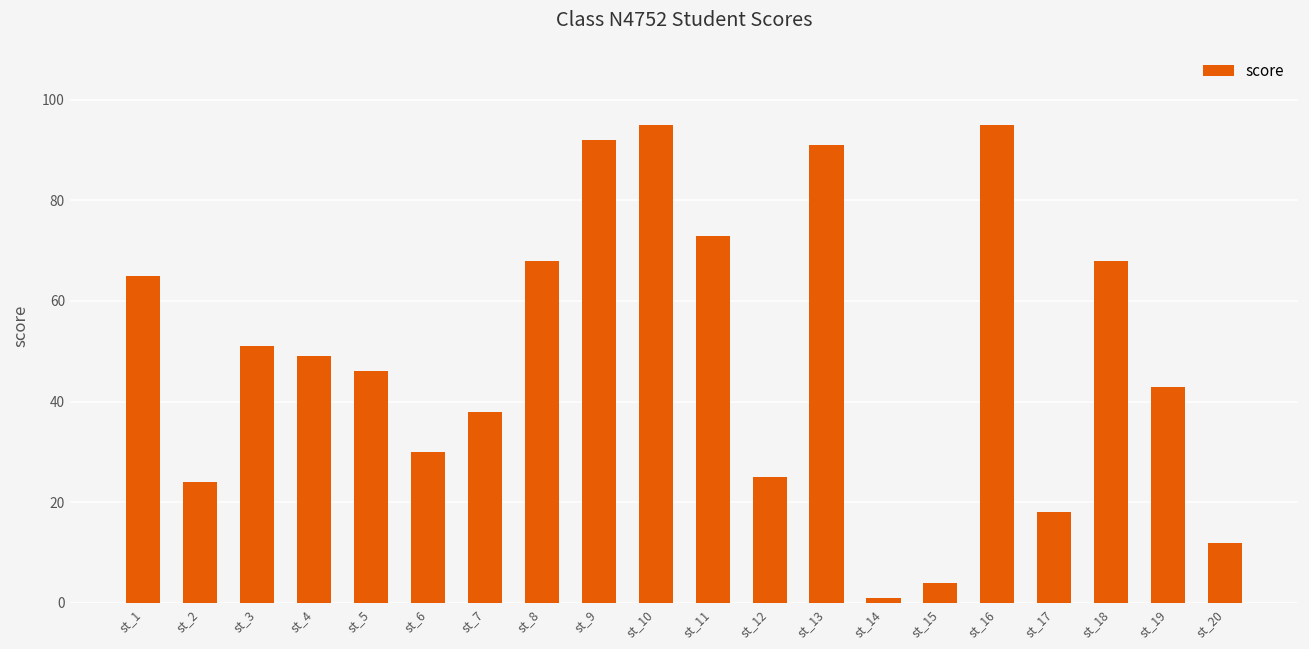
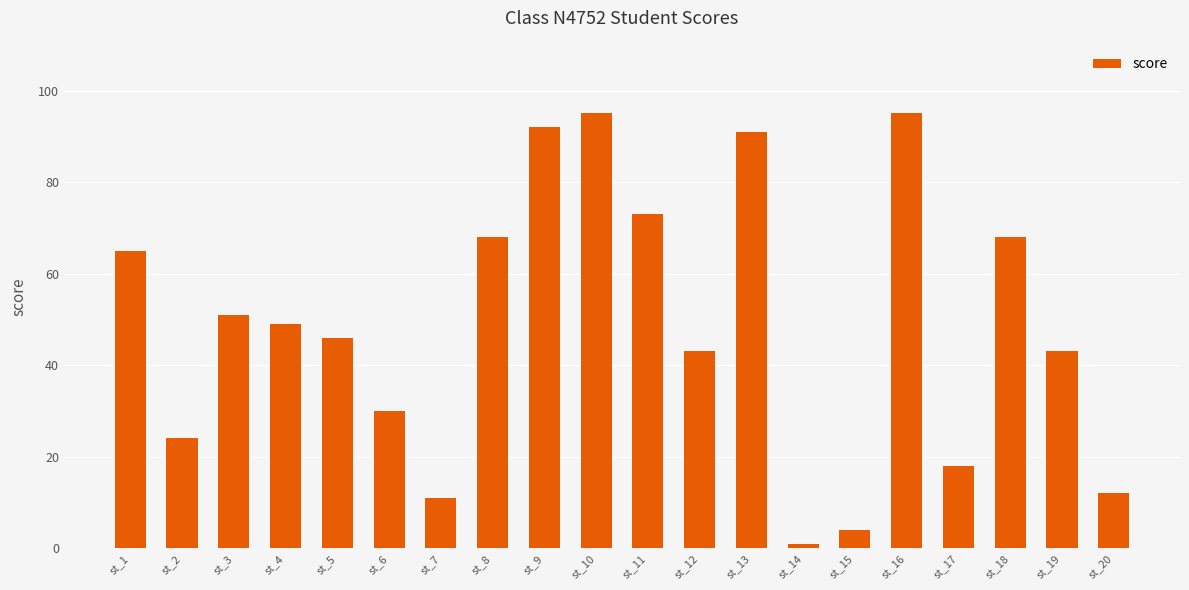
  {
    "st_1": 65,
    "st_2": 24,
    "st_3": 51,
    "st_4": 49,
    "st_5": 46,
    "st_6": 30,
-   "st_7": 38,
+   "st_7": 11,
    "st_8": 68,
    "st_9": 92,
    "st_10": 95,
    "st_11": 73,
-   "st_12": 25,
+   "st_12": 43,
    "st_13": 91,
    "st_14": 1,
    "st_15": 4,
    "st_16": 95,
    "st_17": 18,
    "st_18": 68,
    "st_19": 43,
    "st_20": 12
  }
